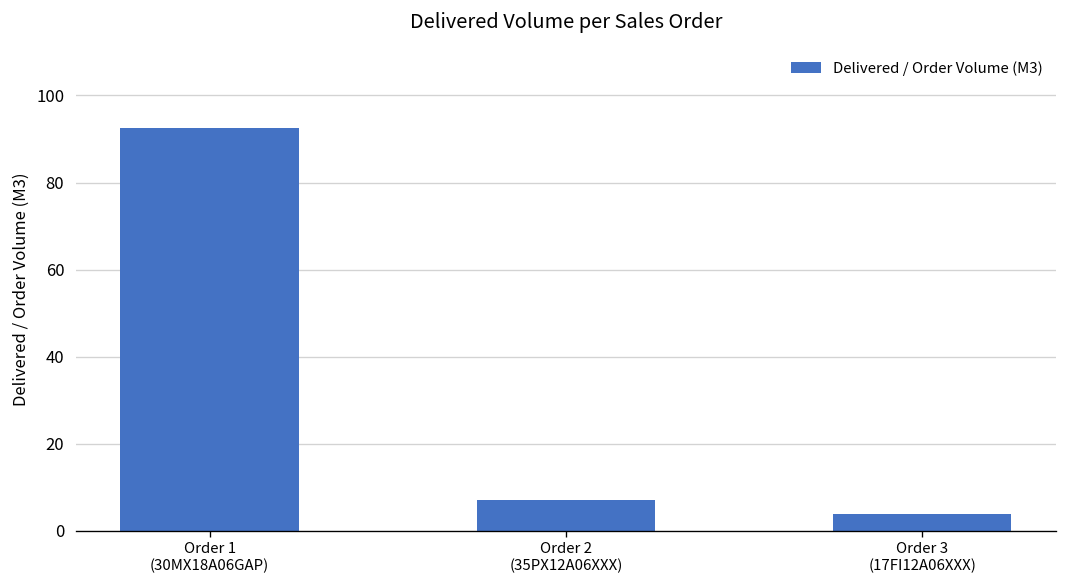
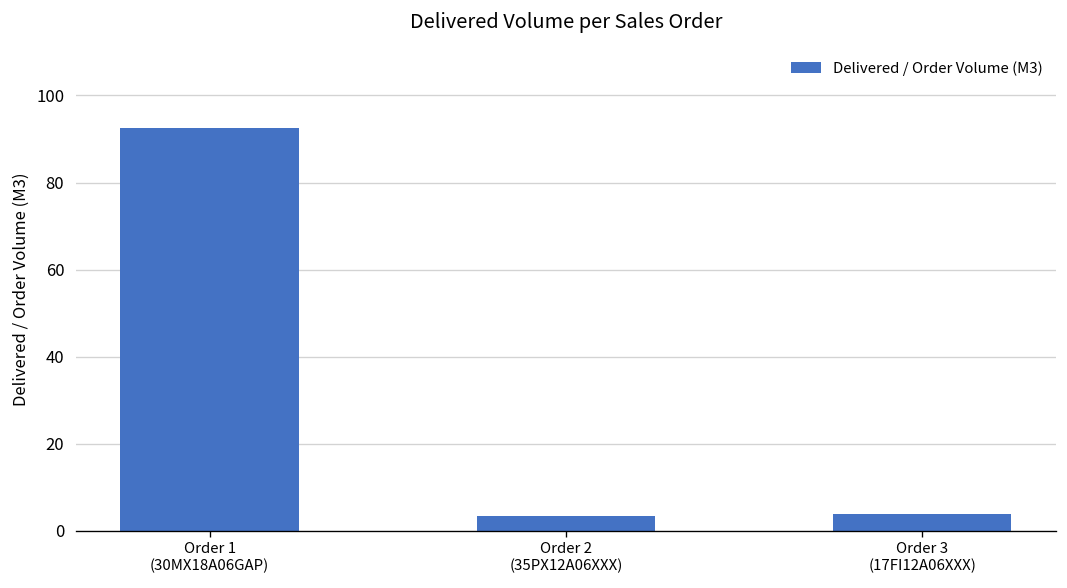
  {
    "Order 1 (30MX18A06GAP)": 93,
-   "Order 2 (35PX12A06XXX)": 7,
+   "Order 2 (35PX12A06XXX)": 3,
    "Order 3 (17FI12A06XXX)": 4
  }
